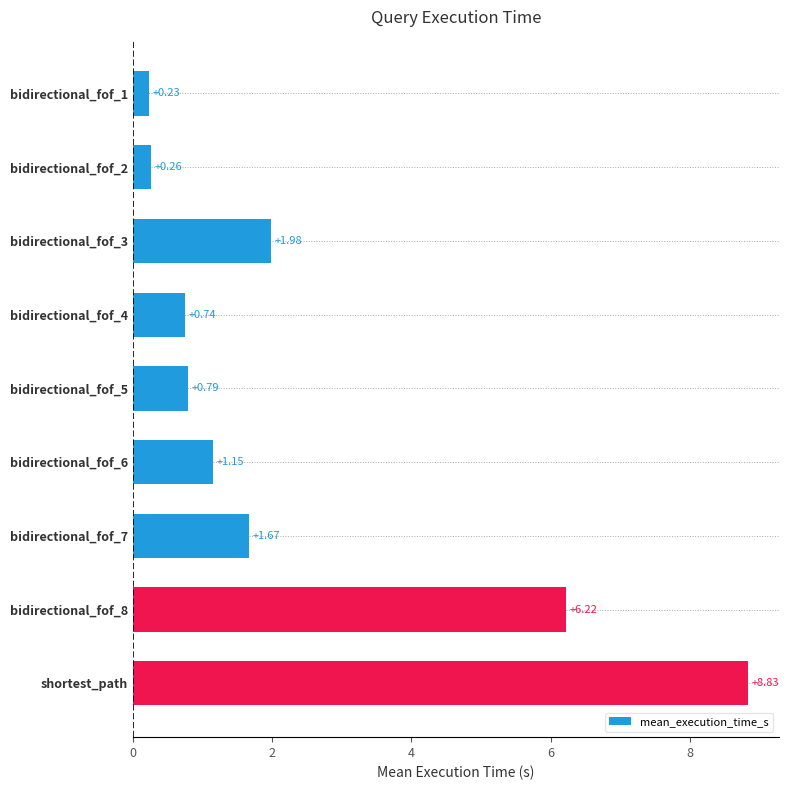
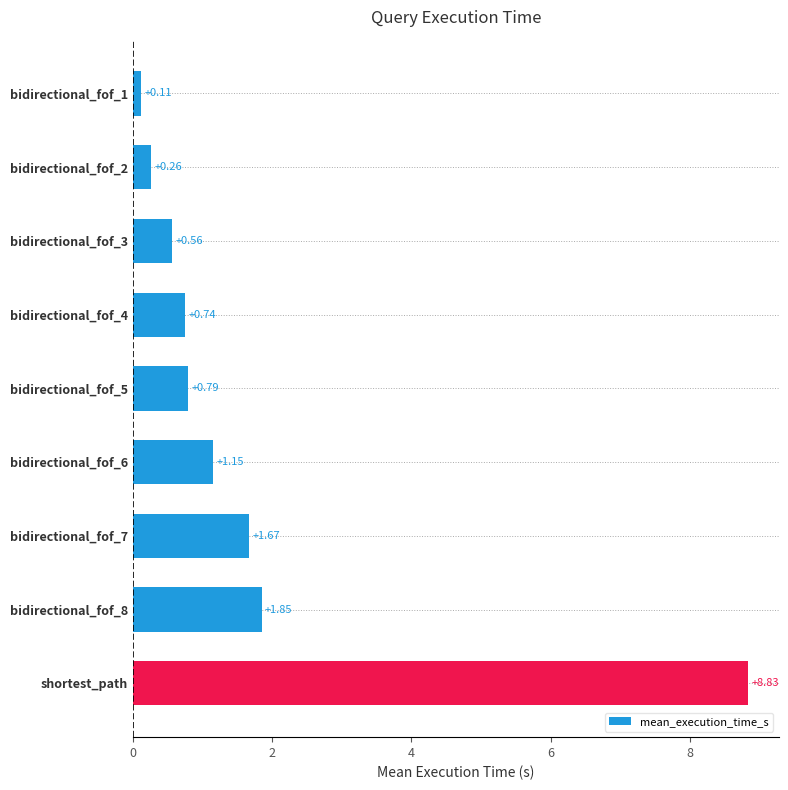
  {
-   "bidirectional_fof_1": "+0.23",
+   "bidirectional_fof_1": "+0.11",
    "bidirectional_fof_2": "+0.26",
-   "bidirectional_fof_3": "+1.98",
+   "bidirectional_fof_3": "+0.56",
    "bidirectional_fof_4": "+0.74",
    "bidirectional_fof_5": "+0.79",
    "bidirectional_fof_6": "+1.15",
    "bidirectional_fof_7": "+1.67",
-   "bidirectional_fof_8": "+6.22",
+   "bidirectional_fof_8": "+1.85",
    "shortest_path": "+8.83"
  }
